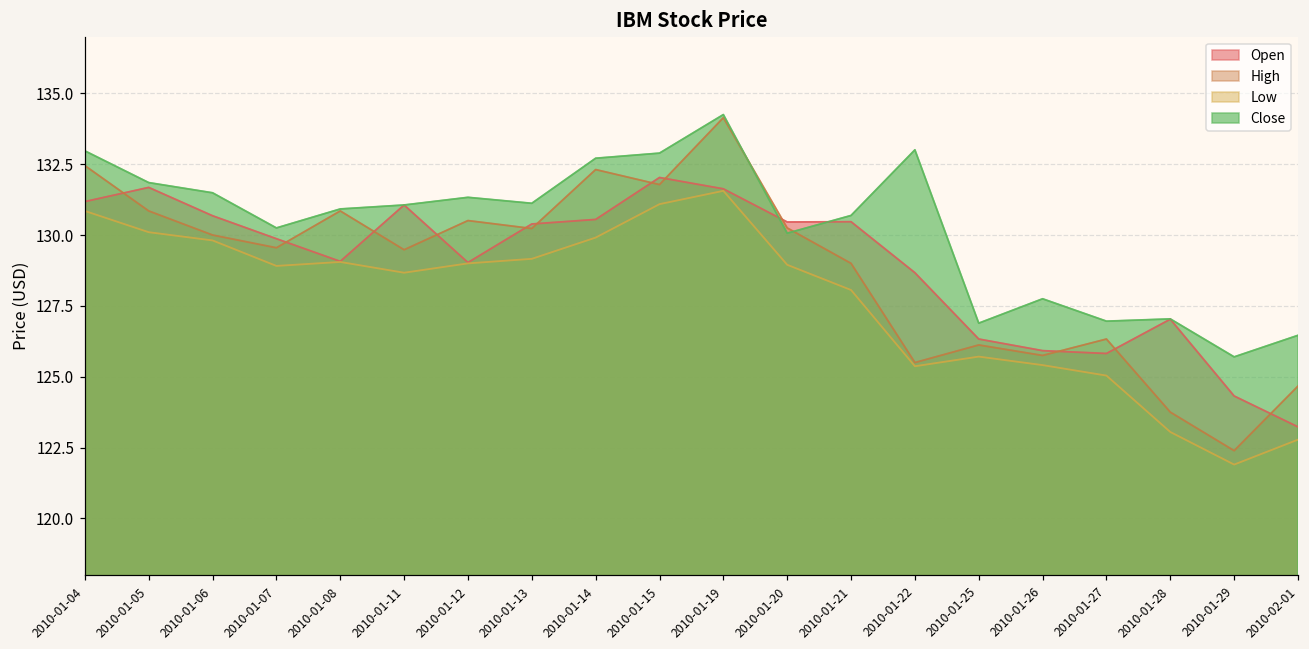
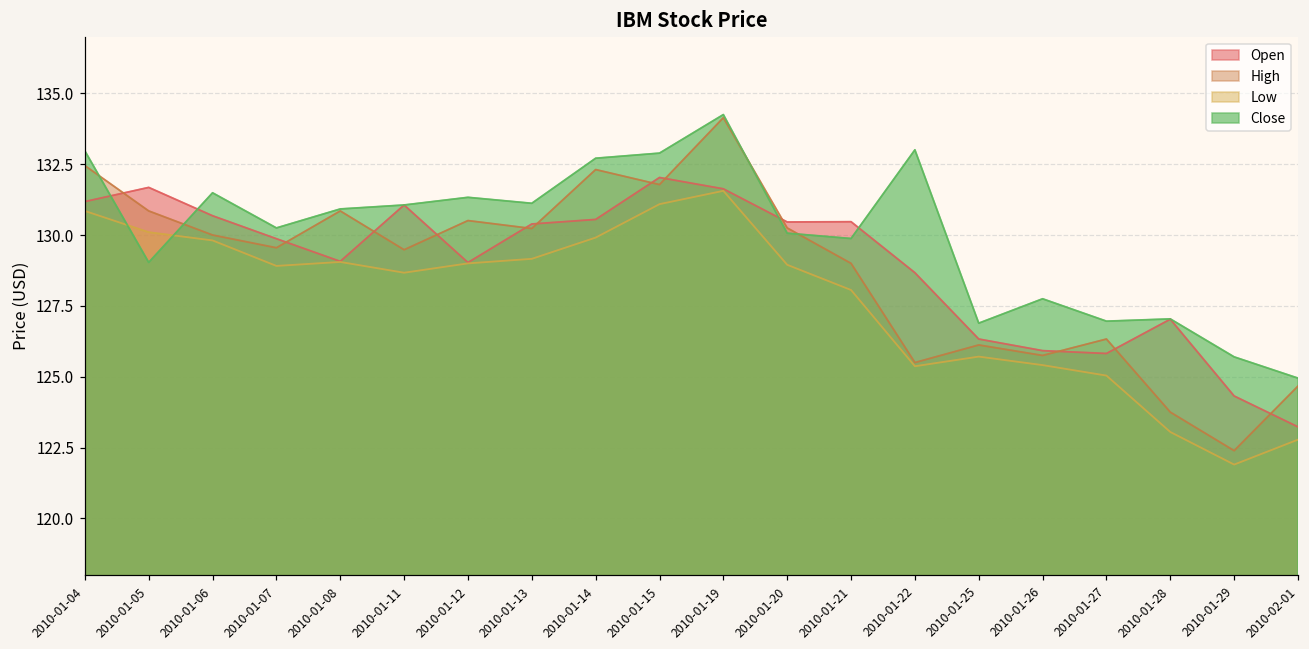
  {
    "Close": {
      "2010-01-04": 133.0,
-     "2010-01-05": 131.9,
+     "2010-01-05": 129.0,
      "2010-01-06": 131.5,
      "2010-01-07": 130.3,
      "2010-01-12": 131.3,
      "2010-01-13": 131.1,
      "2010-01-14": 132.7,
      "2010-01-15": 132.9,
      "2010-01-19": 134.3,
      "2010-01-20": 130.1,
-     "2010-01-21": 130.7,
+     "2010-01-21": 129.9,
      "2010-01-22": 133.0,
      "2010-01-25": 126.9,
      "2010-01-26": 127.8,
      "2010-01-27": 127.0,
      "2010-01-29": 125.7,
-     "2010-02-01": 126.5
+     "2010-02-01": 124.9
    }
  }
